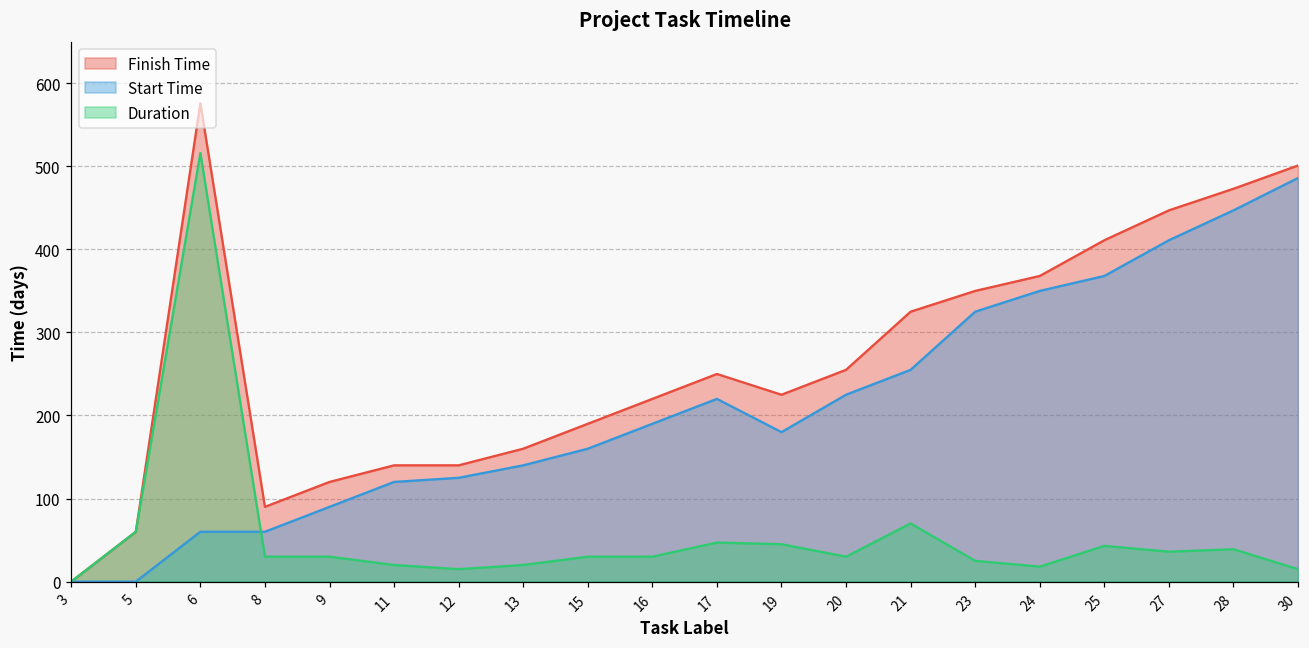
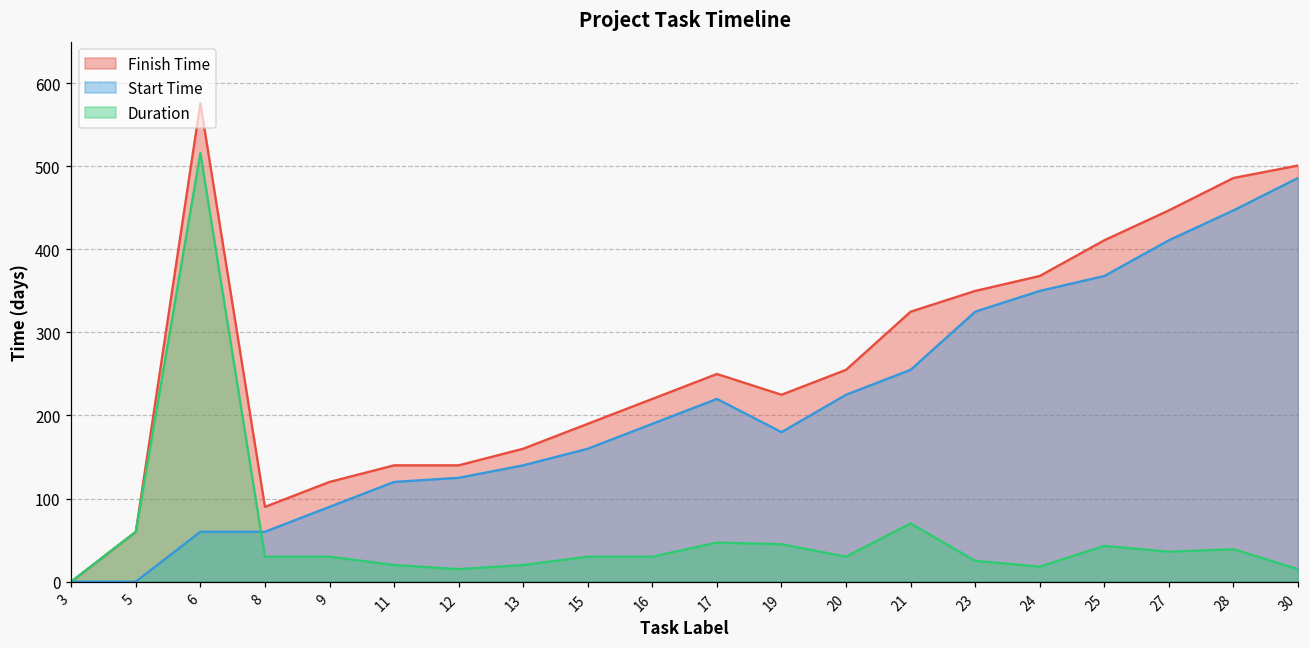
  {
    "Finish Time": {
      "8": 90,
      "9": 120,
      "11": 140,
      "12": 140,
      "13": 160,
      "15": 190,
      "16": 220,
      "17": 250,
      "19": 230,
      "20": 260,
      "21": 330,
      "23": 350,
      "24": 370,
      "25": 410,
      "27": 450,
-     "28": 470,
+     "28": 490,
      "30": 500
    },
    "Start Time": {
      "5": 0,
      "6": 60,
      "8": 60,
      "9": 90,
      "11": 120,
      "12": 130,
      "13": 140,
      "15": 160,
      "16": 190,
      "17": 220,
      "19": 180,
      "20": 230,
      "21": 260,
      "23": 330,
      "24": 350,
      "25": 370,
      "27": 410,
      "28": 450,
      "30": 490
    },
    "Duration": {
      "6": 520,
      "8": 30,
      "9": 30,
      "11": 20,
      "12": 20,
      "13": 20,
      "15": 30,
      "16": 30,
      "17": 50,
      "19": 50,
      "20": 30,
      "21": 70,
      "23": 30,
      "24": 20,
      "25": 40,
      "27": 40,
      "28": 40,
      "30": 20
    }
  }
